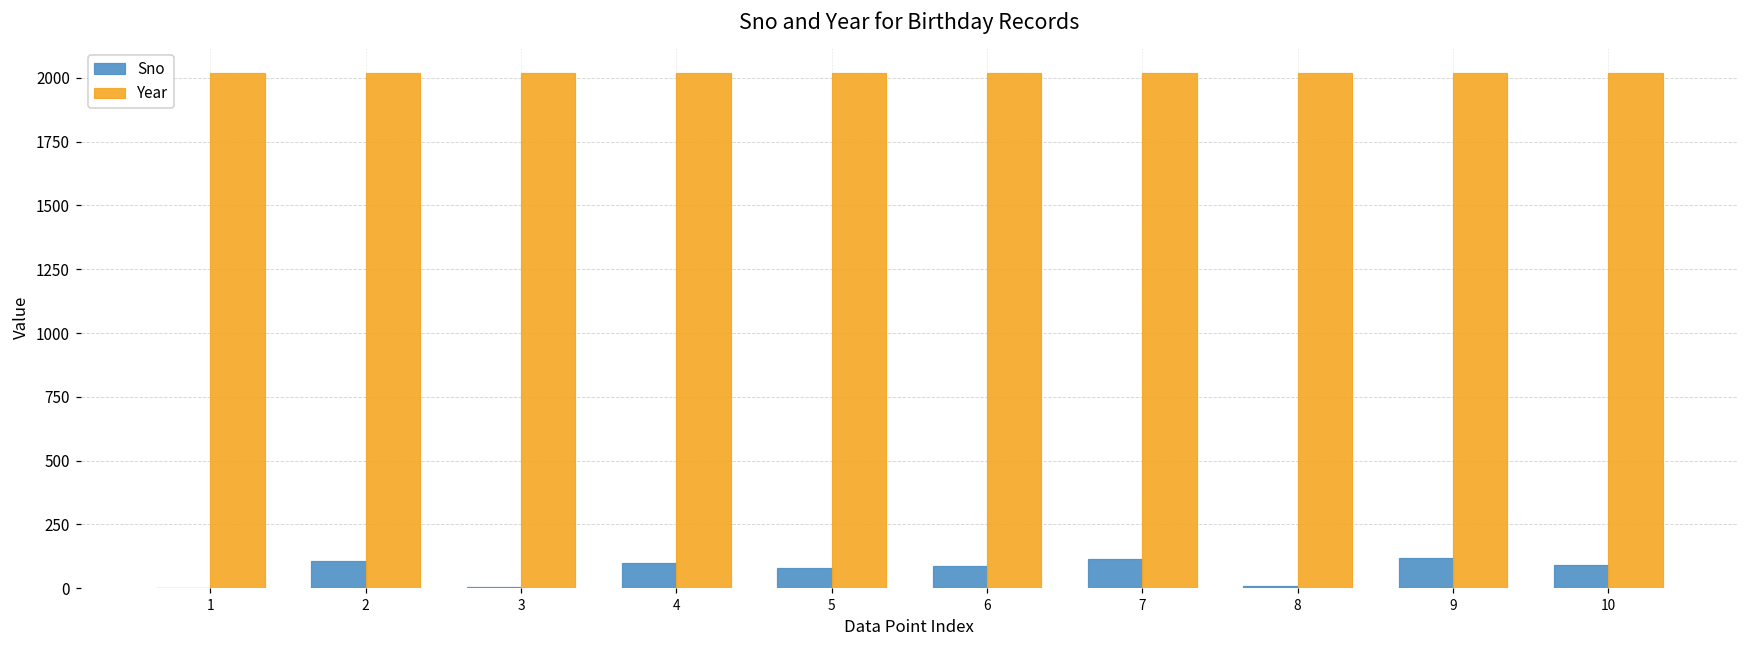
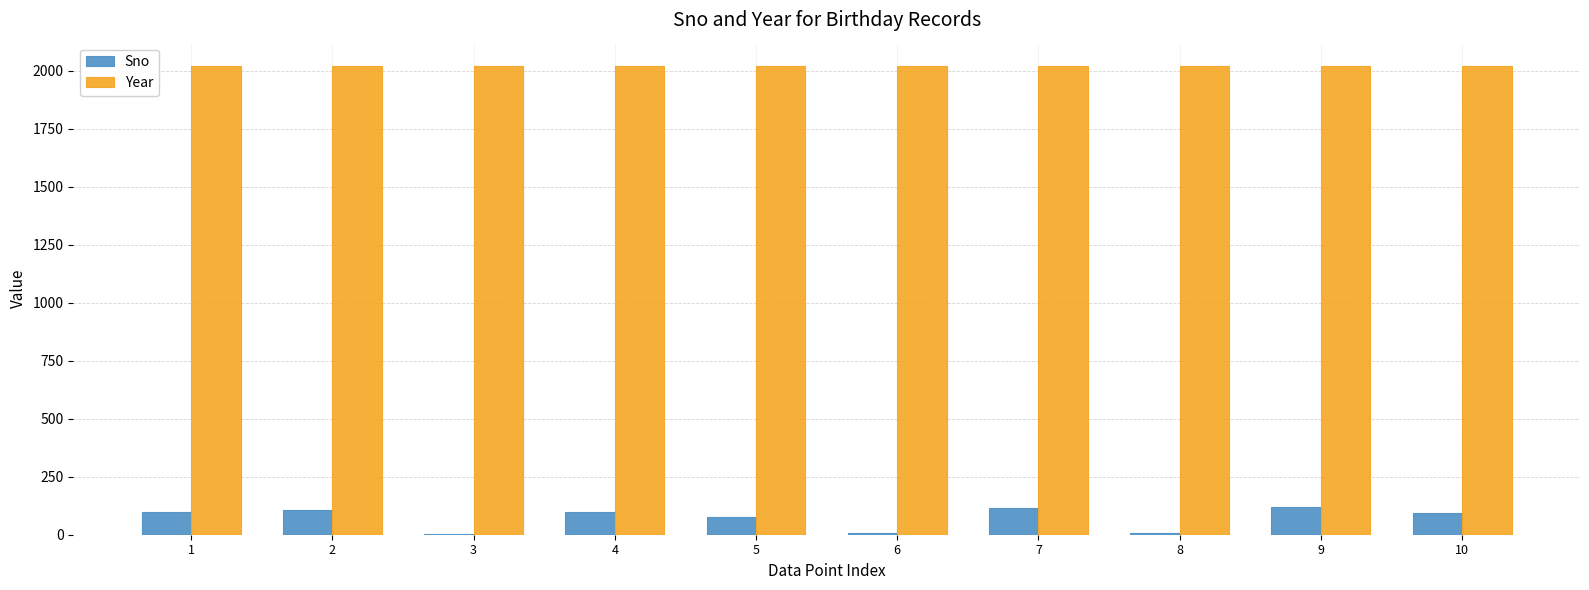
  {
    "Sno": {
-     "1": 0,
+     "1": 100,
      "2": 110,
      "4": 100,
      "5": 80,
-     "6": 90,
+     "6": 10,
      "7": 120,
      "9": 120,
      "10": 90
    },
    "Year": {
      "1": 2020,
      "2": 2020,
      "3": 2020,
      "4": 2020,
      "5": 2020,
      "6": 2020,
      "7": 2020,
      "8": 2020,
      "9": 2020,
      "10": 2020
    }
  }
